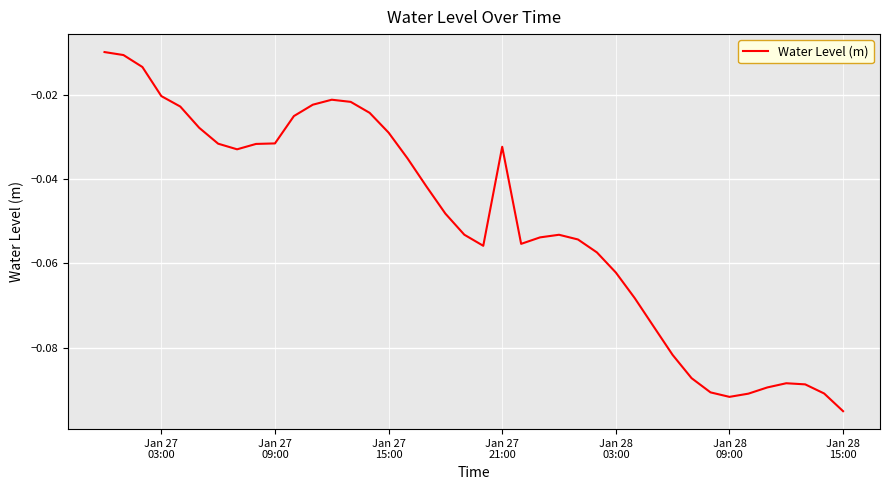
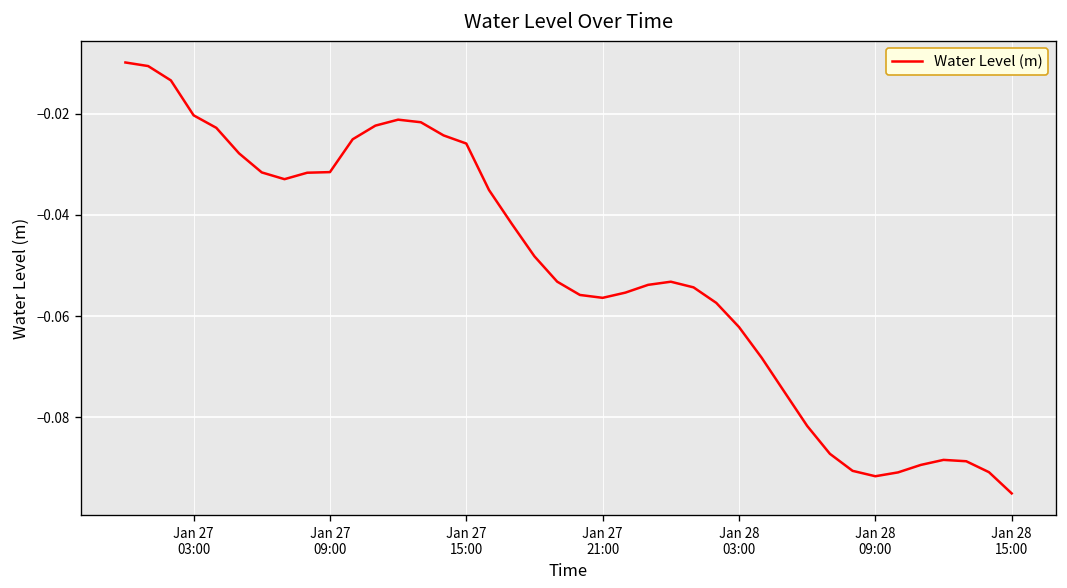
  {
    "Jan 27 03:00": -0.020,
    "Jan 27 09:00": -0.032,
-   "Jan 27 15:00": -0.029,
-   "Jan 27 21:00": -0.032,
+   "Jan 27 15:00": -0.026,
+   "Jan 27 21:00": -0.056,
    "Jan 28 03:00": -0.062,
    "Jan 28 09:00": -0.092,
    "Jan 28 15:00": -0.095
  }
